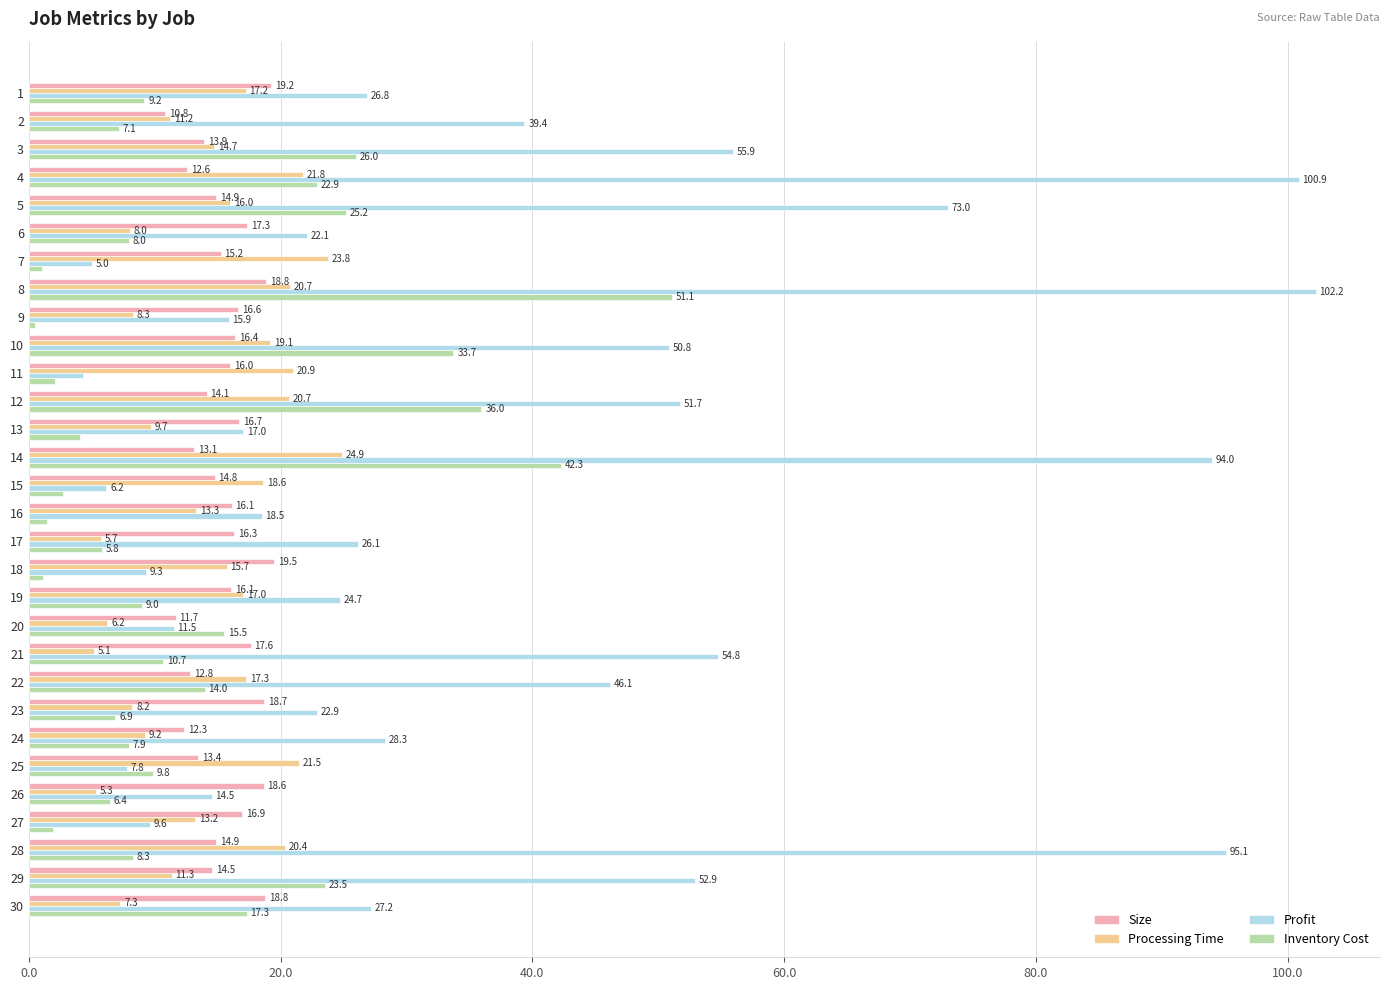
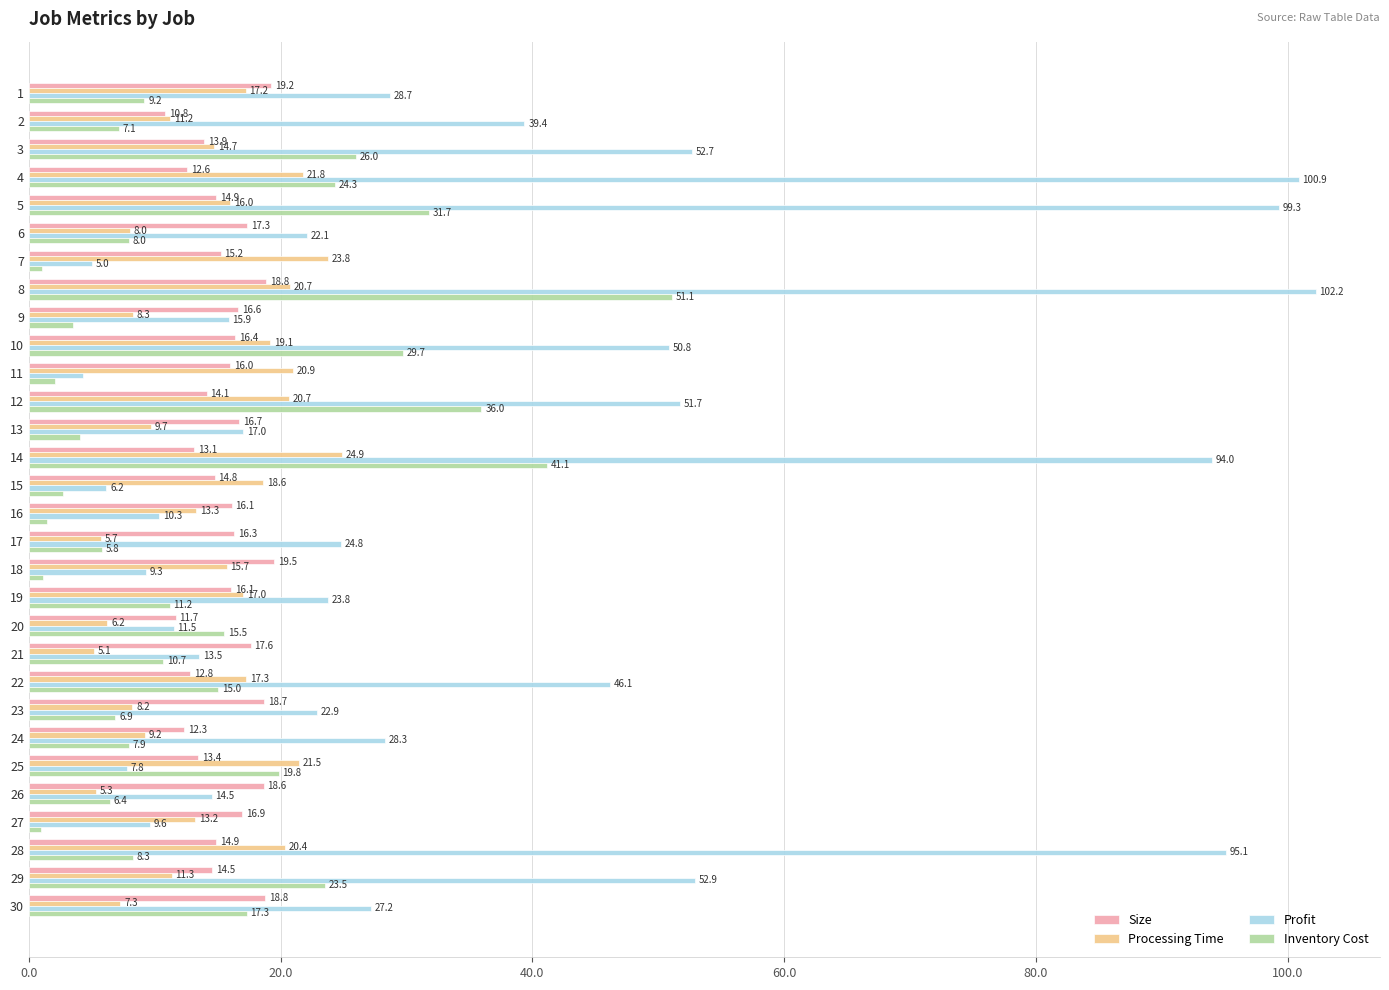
  {
    "Profit": {
-     "1": 26.8,
+     "1": 28.7,
      "2": 39.4,
-     "3": 55.9,
+     "3": 52.7,
      "4": 100.9,
-     "5": 73.0,
+     "5": 99.3,
      "6": 22.1,
      "7": 5.0,
      "8": 102.2,
      "9": 15.9,
      "10": 50.8,
      "12": 51.7,
      "13": 17.0,
      "14": 94.0,
      "15": 6.2,
-     "16": 18.5,
-     "17": 26.1,
+     "16": 10.3,
+     "17": 24.8,
      "18": 9.3,
-     "19": 24.7,
+     "19": 23.8,
      "20": 11.5,
-     "21": 54.8,
+     "21": 13.5,
      "22": 46.1,
      "23": 22.9,
      "24": 28.3,
      "25": 7.8,
      "26": 14.5,
      "27": 9.6,
      "28": 95.1,
      "29": 52.9,
      "30": 27.2
    },
    "Inventory Cost": {
      "1": 9.2,
      "2": 7.1,
      "3": 26.0,
-     "4": 22.9,
-     "5": 25.2,
+     "4": 24.3,
+     "5": 31.7,
      "6": 8.0,
      "8": 51.1,
-     "9": 0.5,
-     "10": 33.7,
+     "9": 3.5,
+     "10": 29.7,
      "12": 36.0,
-     "14": 42.3,
+     "14": 41.1,
      "17": 5.8,
-     "19": 9.0,
+     "19": 11.2,
      "20": 15.5,
      "21": 10.7,
-     "22": 14.0,
+     "22": 15.0,
      "23": 6.9,
      "24": 7.9,
-     "25": 9.8,
+     "25": 19.8,
      "26": 6.4,
-     "27": 1.9,
+     "27": 0.9,
      "28": 8.3,
      "29": 23.5,
      "30": 17.3
    }
  }
